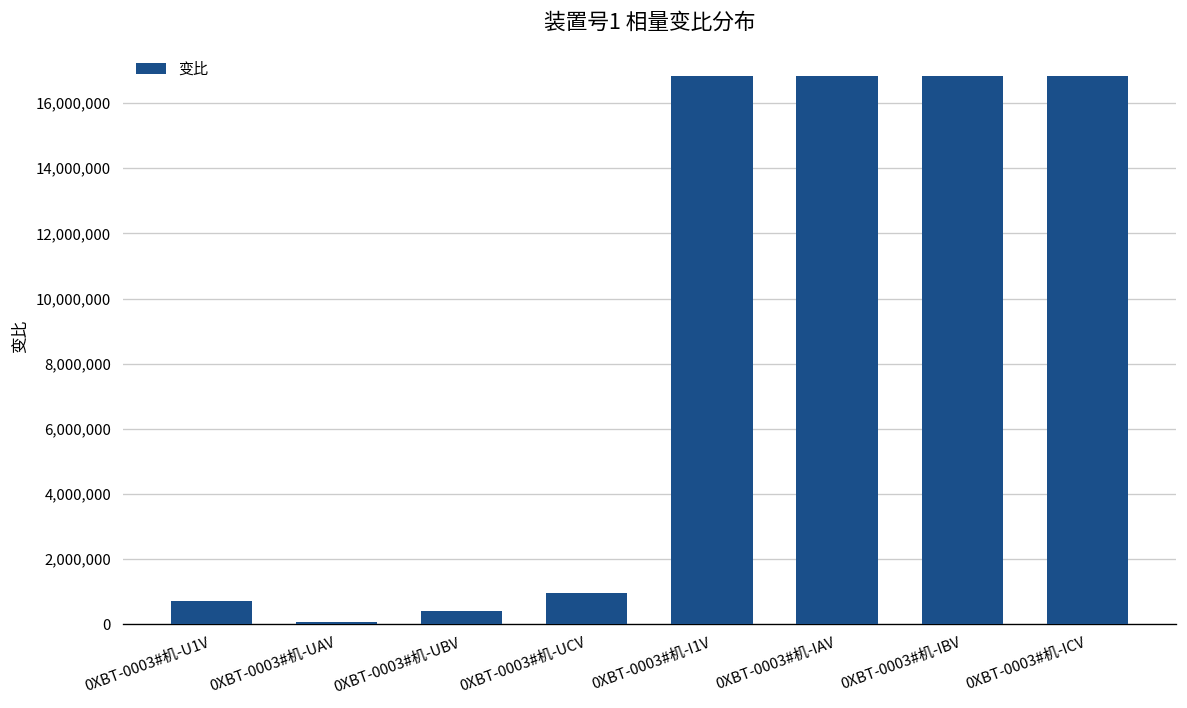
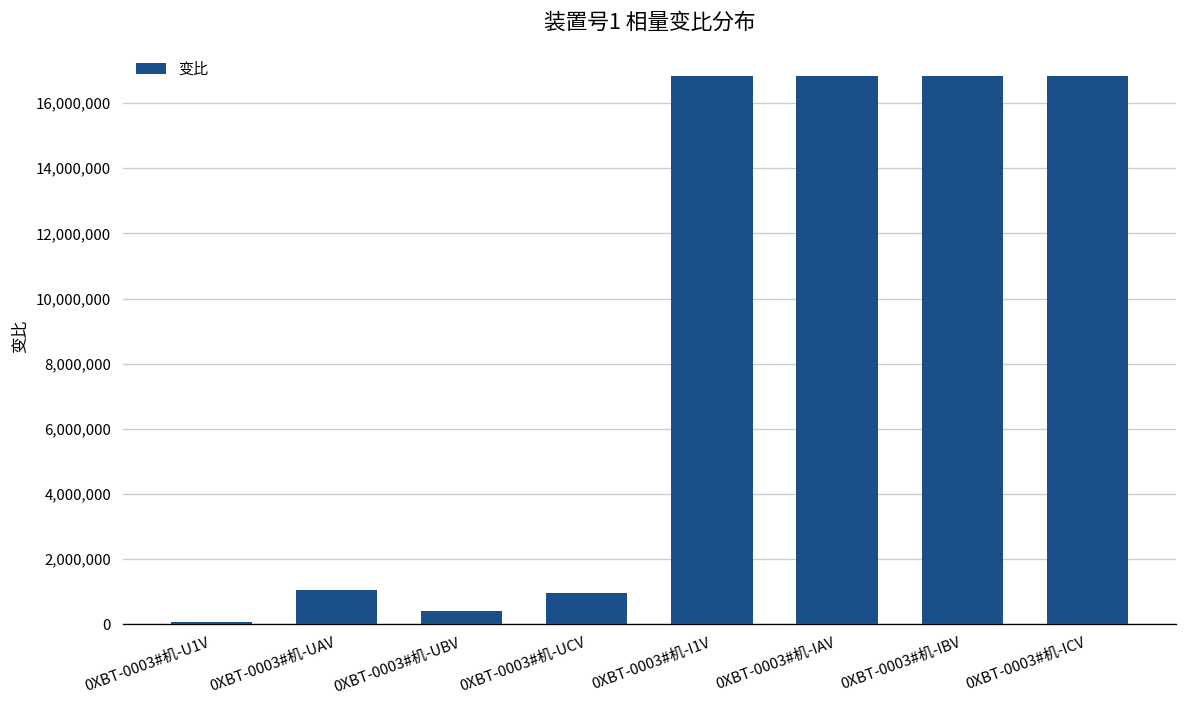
  {
-   "0XBT-0003#机-U1V": "700,000",
-   "0XBT-0003#机-UAV": "100,000",
+   "0XBT-0003#机-U1V": "100,000",
+   "0XBT-0003#机-UAV": "1,100,000",
    "0XBT-0003#机-UBV": "400,000",
    "0XBT-0003#机-UCV": "1,000,000",
    "0XBT-0003#机-I1V": "16,800,000",
    "0XBT-0003#机-IAV": "16,800,000",
    "0XBT-0003#机-IBV": "16,800,000",
    "0XBT-0003#机-ICV": "16,800,000"
  }
